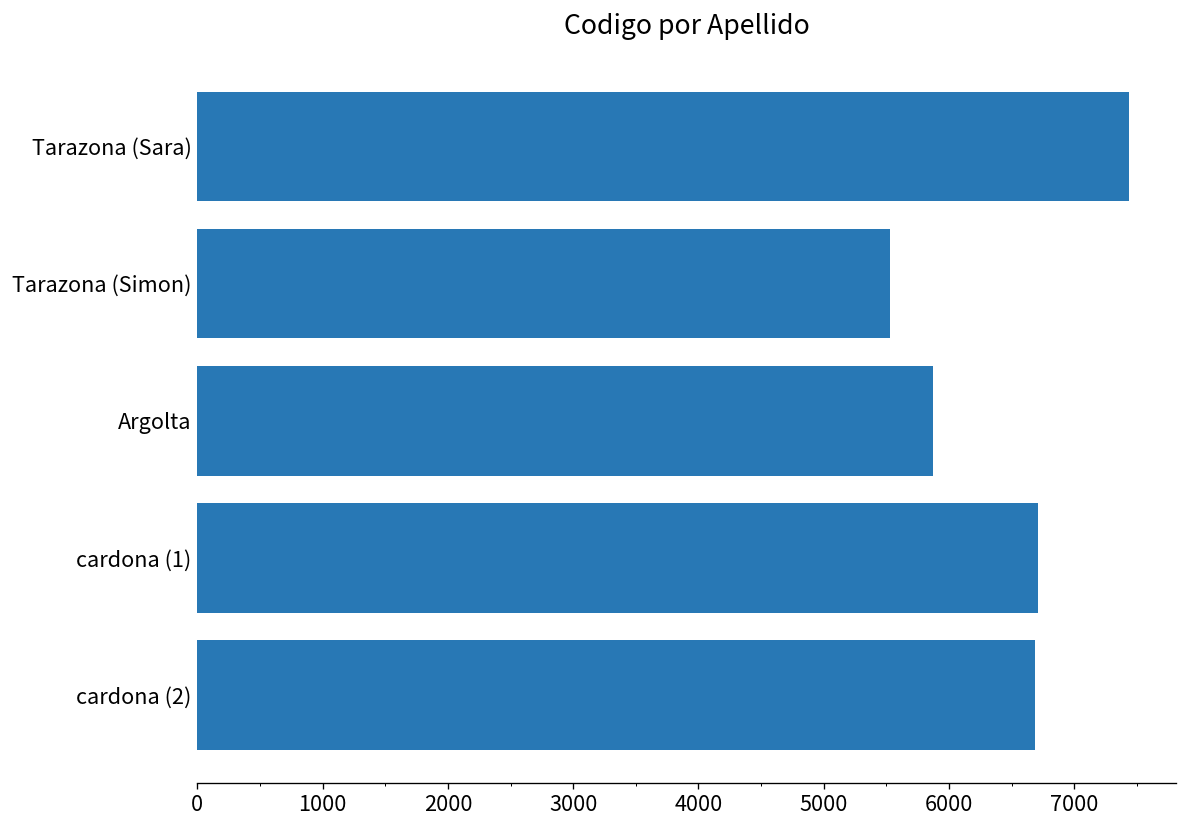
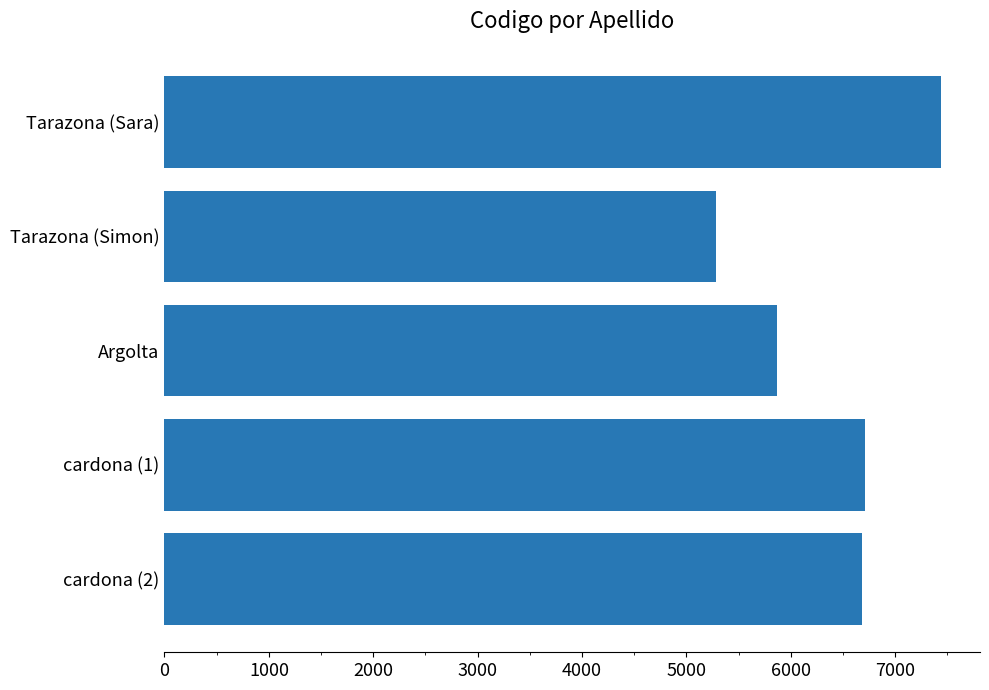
  {
    "Tarazona (Sara)": 7440,
-   "Tarazona (Simon)": 5530,
+   "Tarazona (Simon)": 5280,
    "Argolta": 5870,
    "cardona (1)": 6710,
    "cardona (2)": 6690
  }
